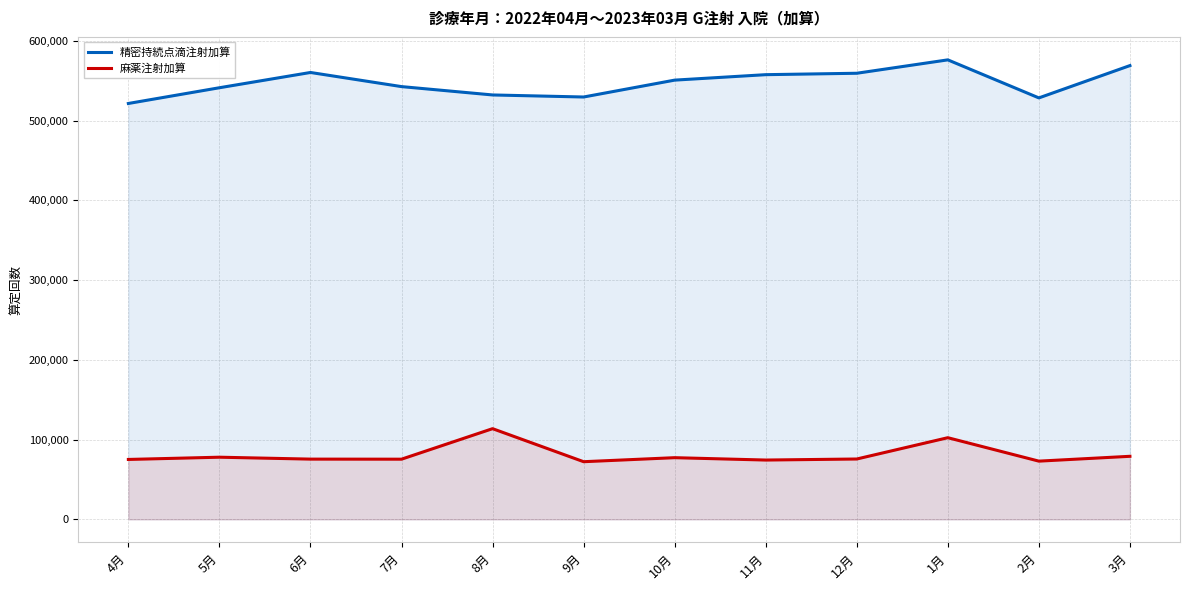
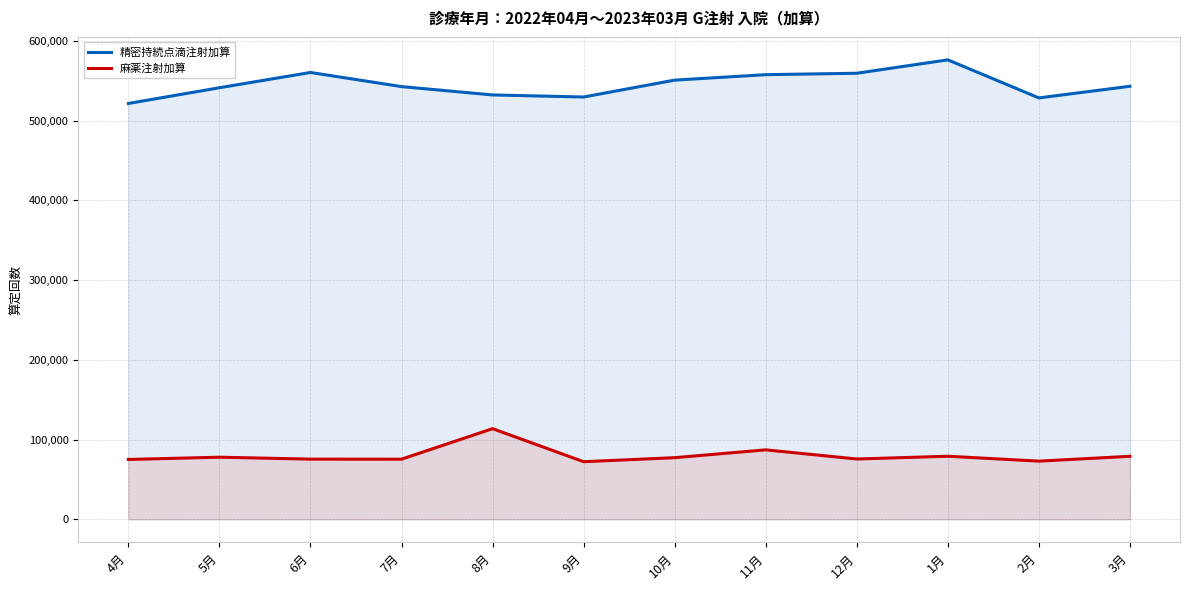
  {
    "精密持続点滴注射加算": {
      "4月": "520,000",
      "5月": "540,000",
      "6月": "560,000",
      "7月": "540,000",
      "8月": "530,000",
      "9月": "530,000",
      "10月": "550,000",
      "11月": "560,000",
      "12月": "560,000",
      "1月": "580,000",
      "2月": "530,000",
-     "3月": "570,000"
+     "3月": "540,000"
    },
    "麻薬注射加算": {
      "4月": "80,000",
      "5月": "80,000",
      "6月": "80,000",
      "7月": "80,000",
      "8月": "110,000",
      "9月": "70,000",
      "10月": "80,000",
-     "11月": "70,000",
+     "11月": "90,000",
      "12月": "80,000",
-     "1月": "100,000",
+     "1月": "80,000",
      "2月": "70,000",
      "3月": "80,000"
    }
  }
